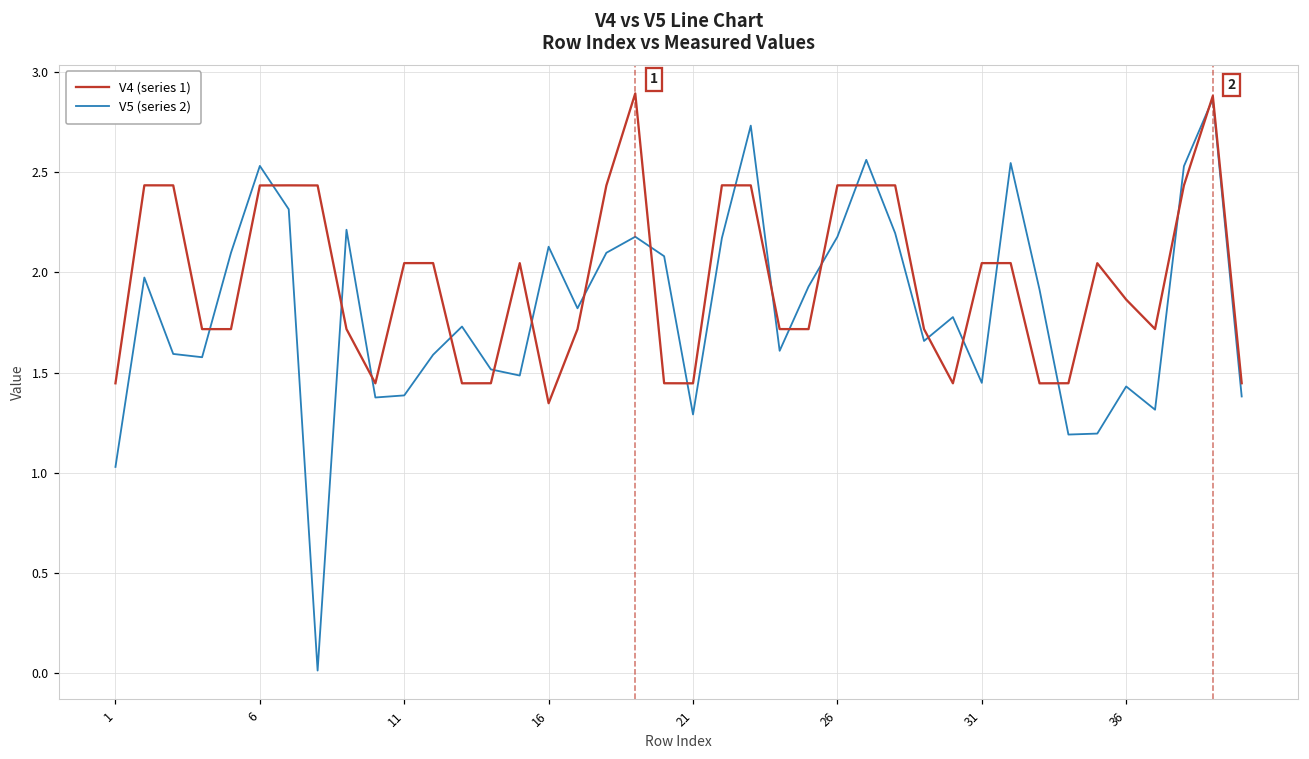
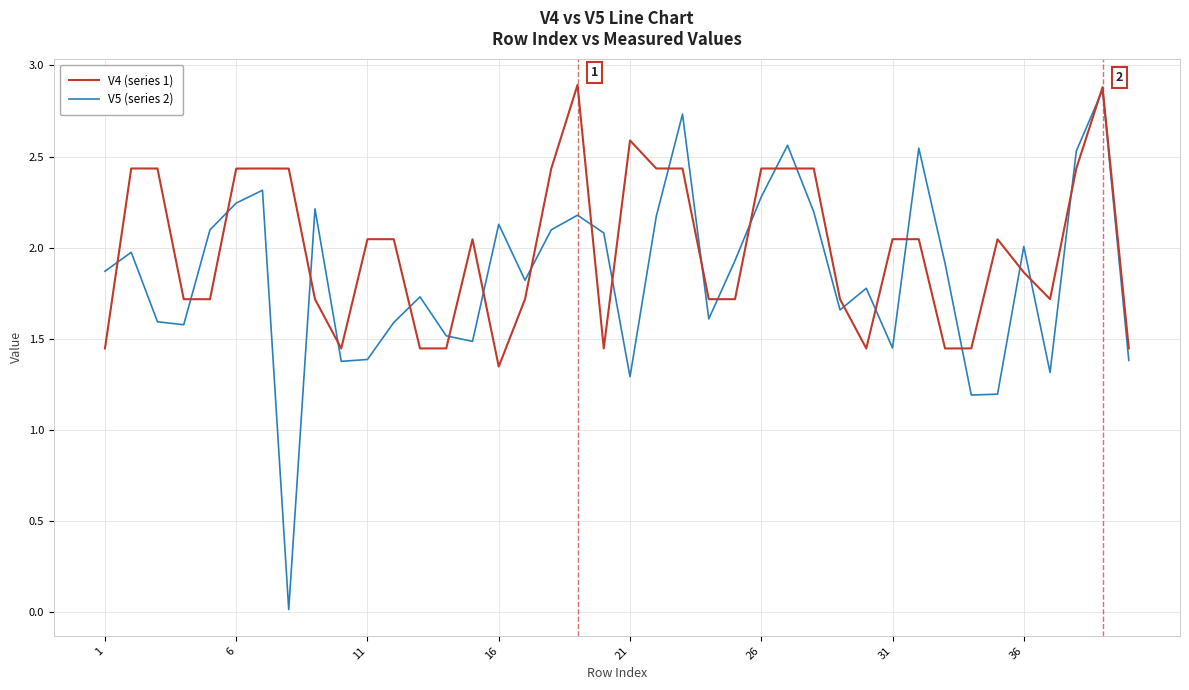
  {
    "V4 (series 1)": {
      "1": 1.45,
      "6": 2.43,
      "11": 2.05,
      "16": 1.35,
-     "21": 1.45,
+     "21": 2.59,
      "26": 2.43,
      "31": 2.05,
      "36": 1.86
    },
    "V5 (series 2)": {
-     "1": 1.03,
-     "6": 2.53,
+     "1": 1.87,
+     "6": 2.24,
      "11": 1.39,
      "16": 2.13,
      "21": 1.29,
-     "26": 2.18,
+     "26": 2.28,
      "31": 1.45,
-     "36": 1.43
+     "36": 2.01
    }
  }
